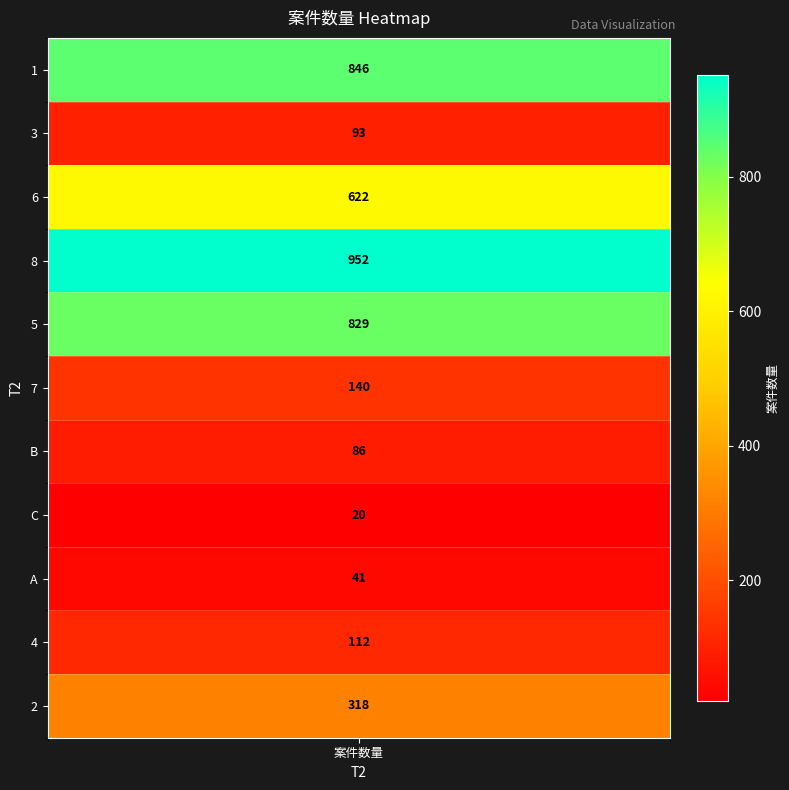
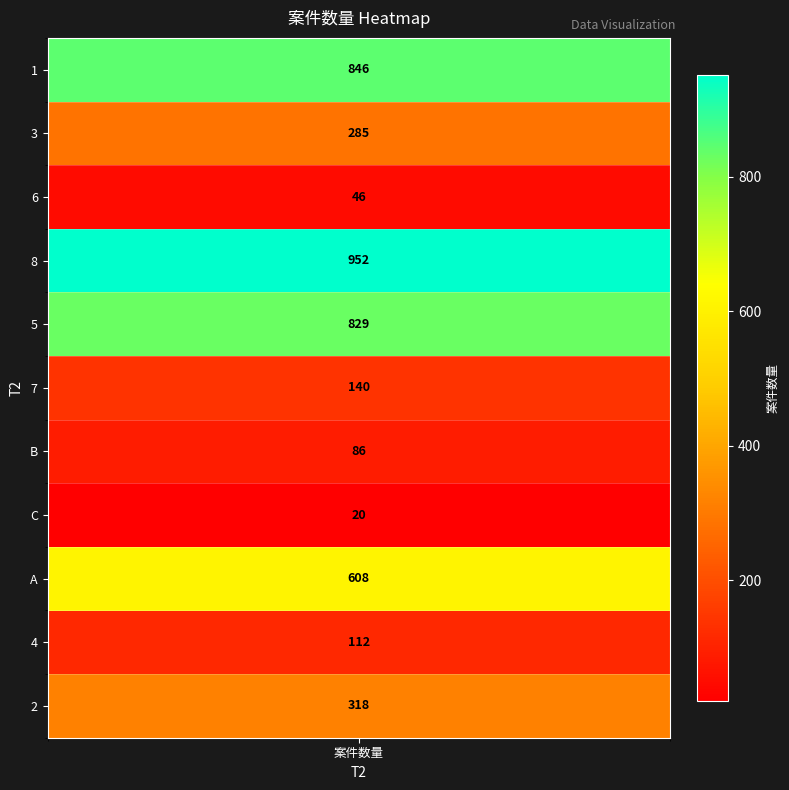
  {
    "1": {
      "案件数量": 846
    },
    "3": {
-     "案件数量": 93
+     "案件数量": 285
    },
    "6": {
-     "案件数量": 622
+     "案件数量": 46
    },
    "8": {
      "案件数量": 952
    },
    "5": {
      "案件数量": 829
    },
    "7": {
      "案件数量": 140
    },
    "B": {
      "案件数量": 86
    },
    "C": {
      "案件数量": 20
    },
    "A": {
-     "案件数量": 41
+     "案件数量": 608
    },
    "4": {
      "案件数量": 112
    },
    "2": {
      "案件数量": 318
    }
  }
